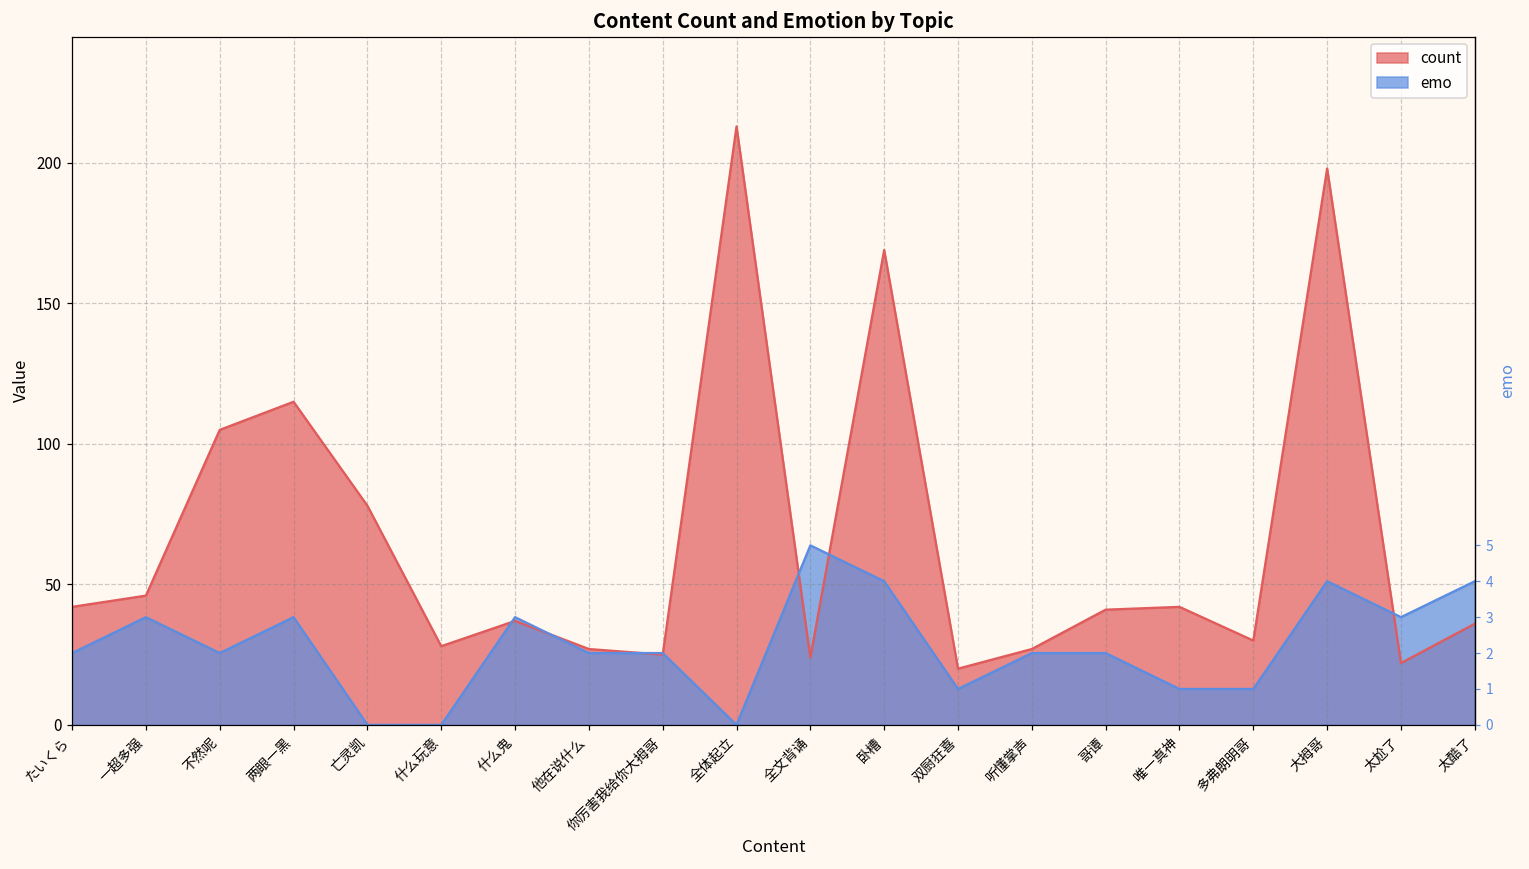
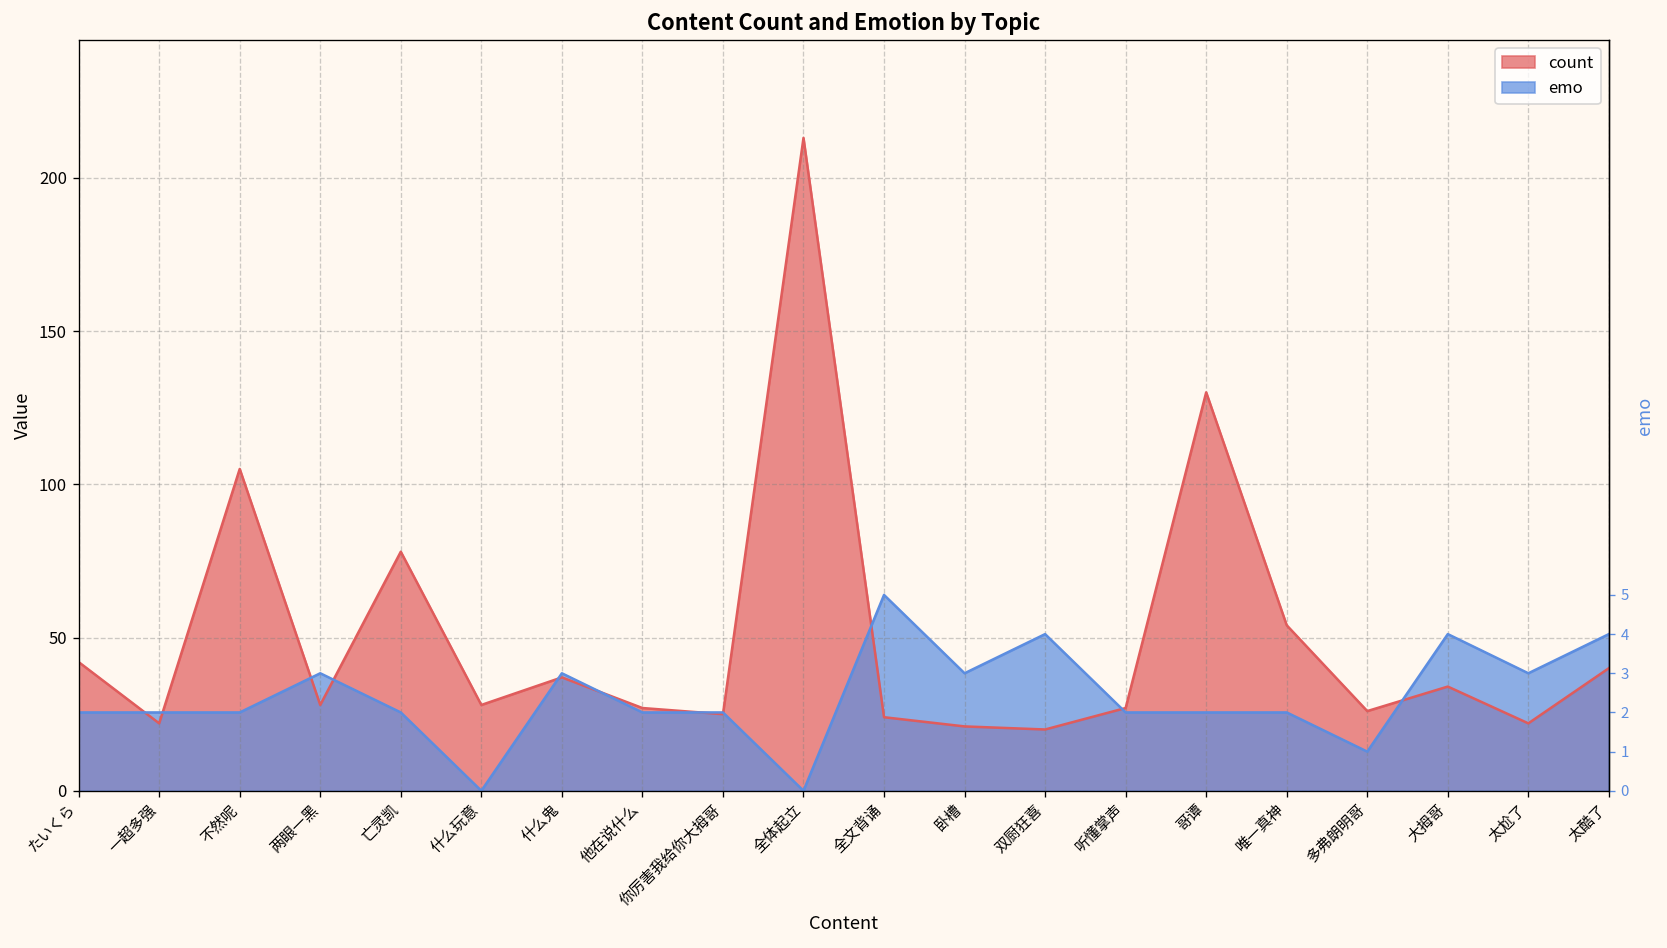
  {
    "count": {
      "たいくら": 42,
-     "一超多强": 46,
+     "一超多强": 22,
      "不然呢": 105,
-     "两眼一黑": 115,
+     "两眼一黑": 28,
      "亡灵凯": 78,
      "什么玩意": 28,
      "什么鬼": 37,
      "他在说什么": 27,
      "全体起立": 213,
      "全文背诵": 24,
-     "卧槽": 169,
+     "卧槽": 21,
      "双厨狂喜": 20,
      "听懂掌声": 27,
-     "哥谭": 41,
-     "唯一真神": 42,
-     "多弗朗明哥": 30,
-     "大拇哥": 198,
+     "哥谭": 130,
+     "唯一真神": 54,
+     "多弗朗明哥": 26,
+     "大拇哥": 34,
      "太尬了": 22,
-     "太酷了": 36
+     "太酷了": 40
    },
    "emo": {
      "たいくら": 26,
-     "一超多强": 38,
+     "一超多强": 26,
      "不然呢": 26,
      "两眼一黑": 38,
-     "亡灵凯": 0,
+     "亡灵凯": 26,
      "什么玩意": 0,
      "什么鬼": 38,
      "他在说什么": 26,
      "全体起立": 0,
      "全文背诵": 64,
-     "卧槽": 51,
-     "双厨狂喜": 13,
+     "卧槽": 38,
+     "双厨狂喜": 51,
      "听懂掌声": 26,
      "哥谭": 26,
-     "唯一真神": 13,
+     "唯一真神": 26,
      "多弗朗明哥": 13,
      "大拇哥": 51,
      "太尬了": 38,
      "太酷了": 51
    }
  }
